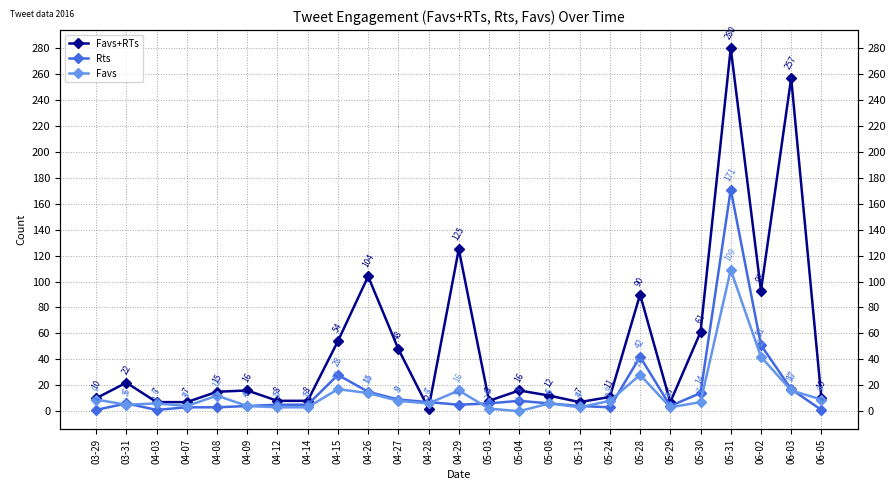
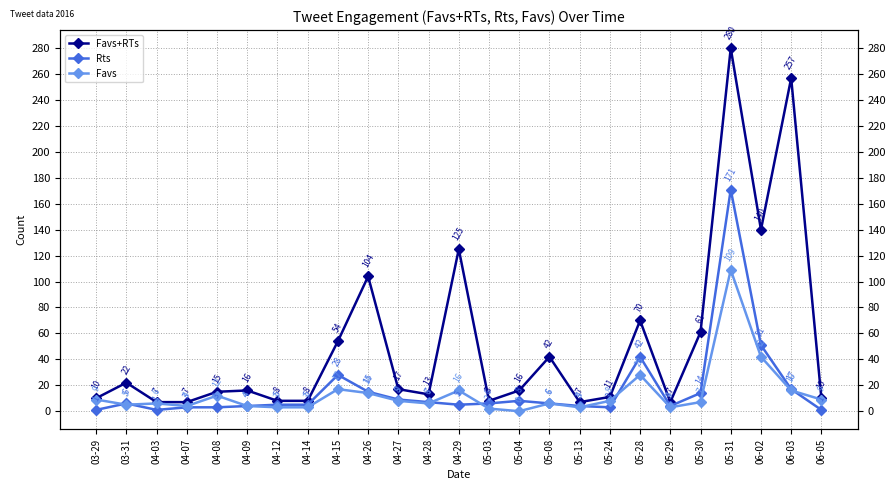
  {
    "Favs+RTs": {
      "03-31": 22,
      "04-09": 16,
      "04-15": 54,
      "04-26": 104,
-     "04-27": 48,
-     "04-28": 2,
+     "04-27": 17,
+     "04-28": 13,
      "04-29": 125,
      "05-04": 16,
-     "05-08": 12,
-     "05-28": 90,
+     "05-08": 42,
+     "05-28": 70,
      "05-30": 61,
      "05-31": 280,
-     "06-02": 93,
+     "06-02": 140,
      "06-03": 257
    }
  }
